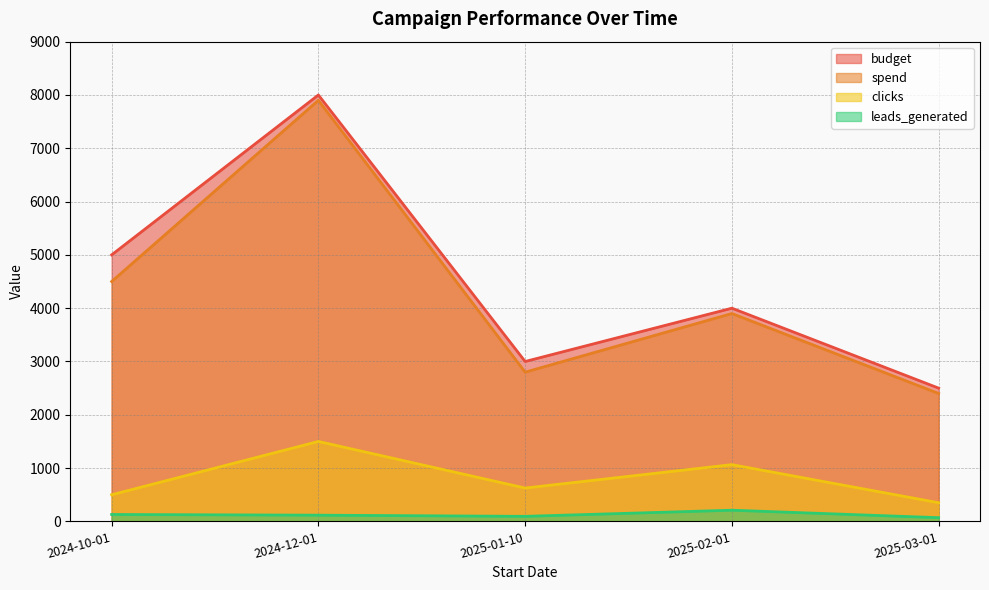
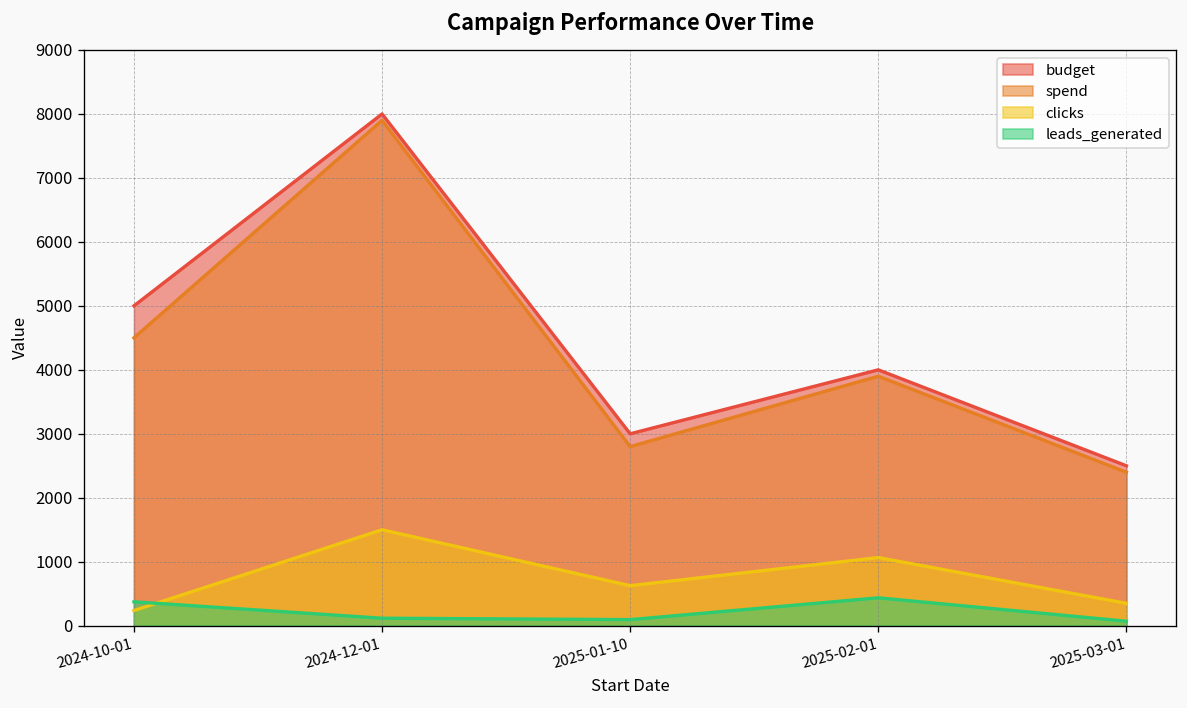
  {
    "clicks": {
-     "2024-10-01": 500,
+     "2024-10-01": 200,
      "2024-12-01": 1500,
      "2025-01-10": 600,
      "2025-02-01": 1100,
      "2025-03-01": 400
    },
    "leads_generated": {
-     "2024-10-01": 100,
+     "2024-10-01": 400,
      "2024-12-01": 100,
      "2025-01-10": 100,
-     "2025-02-01": 200,
+     "2025-02-01": 400,
      "2025-03-01": 100
    }
  }
